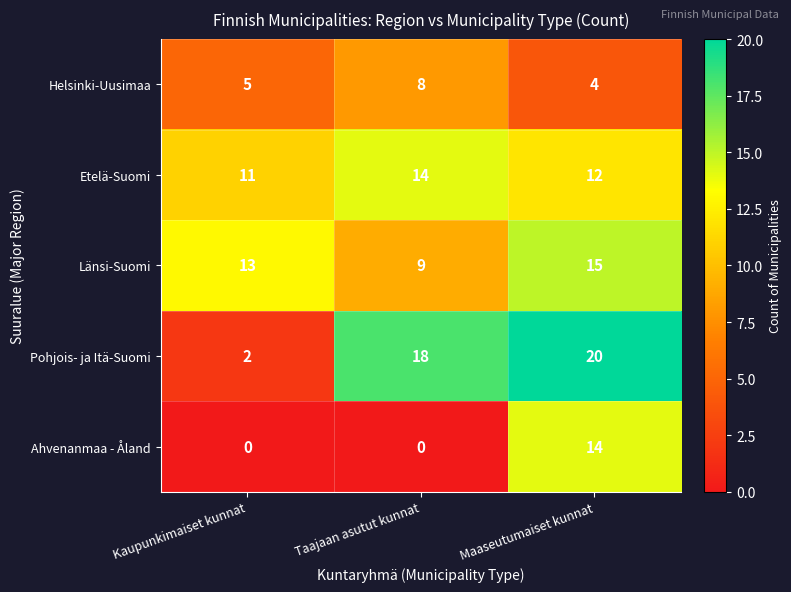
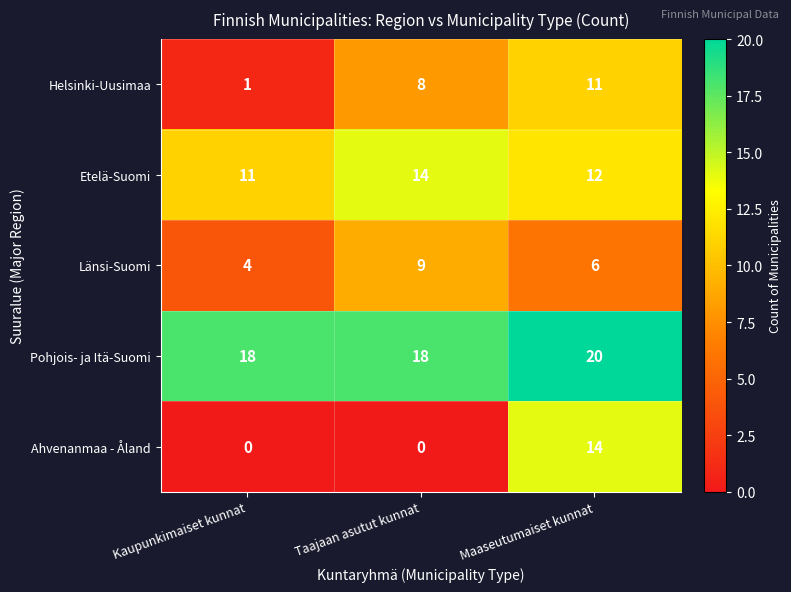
  {
    "Helsinki-Uusimaa": {
-     "Kaupunkimaiset kunnat": 5,
+     "Kaupunkimaiset kunnat": 1,
      "Taajaan asutut kunnat": 8,
-     "Maaseutumaiset kunnat": 4
+     "Maaseutumaiset kunnat": 11
    },
    "Etelä-Suomi": {
      "Kaupunkimaiset kunnat": 11,
      "Taajaan asutut kunnat": 14,
      "Maaseutumaiset kunnat": 12
    },
    "Länsi-Suomi": {
-     "Kaupunkimaiset kunnat": 13,
+     "Kaupunkimaiset kunnat": 4,
      "Taajaan asutut kunnat": 9,
-     "Maaseutumaiset kunnat": 15
+     "Maaseutumaiset kunnat": 6
    },
    "Pohjois- ja Itä-Suomi": {
-     "Kaupunkimaiset kunnat": 2,
+     "Kaupunkimaiset kunnat": 18,
      "Taajaan asutut kunnat": 18,
      "Maaseutumaiset kunnat": 20
    },
    "Ahvenanmaa - Åland": {
      "Kaupunkimaiset kunnat": 0,
      "Taajaan asutut kunnat": 0,
      "Maaseutumaiset kunnat": 14
    }
  }
